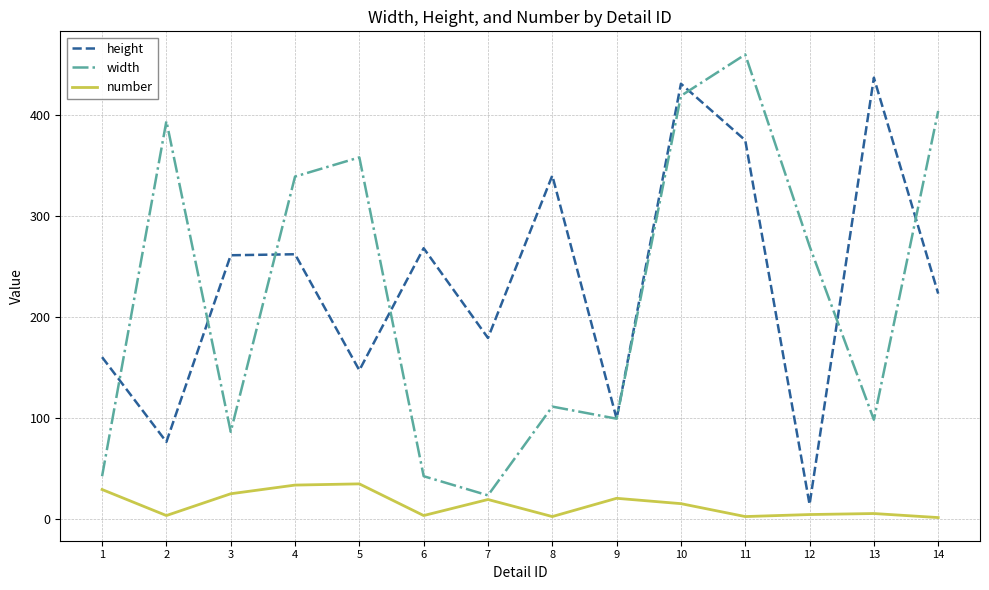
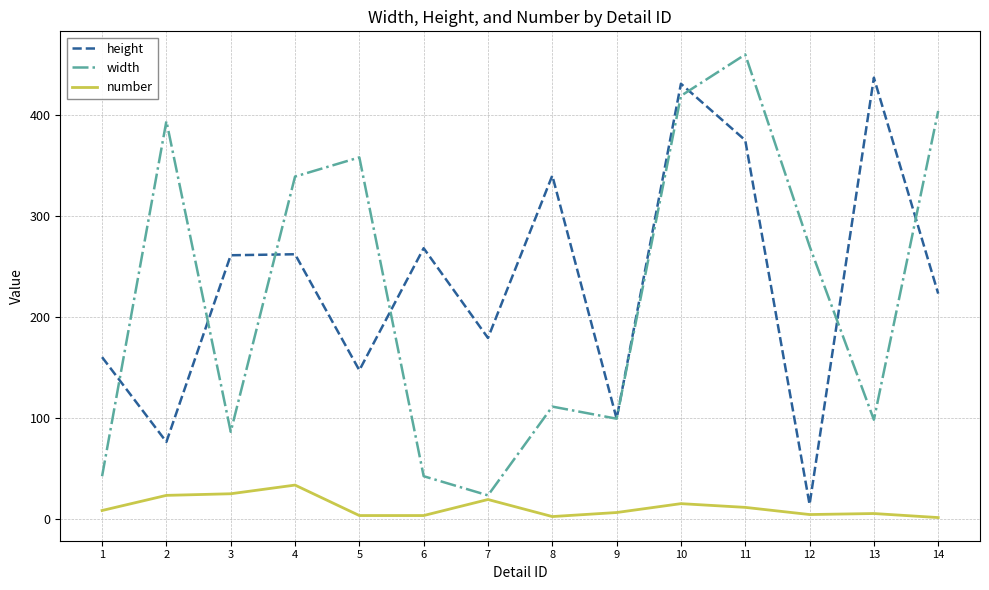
  {
    "height": {
      "1": 160,
      "2": 76,
      "3": 261,
      "4": 262,
      "5": 147,
      "6": 268,
      "7": 179,
      "8": 340,
      "10": 431,
      "11": 375,
      "12": 14,
      "13": 437,
      "14": 223
    },
    "width": {
      "1": 42,
      "2": 394,
      "3": 86,
      "4": 339,
      "5": 358,
      "6": 42,
      "7": 23,
      "8": 111,
      "10": 419,
      "11": 460,
      "12": 270,
      "13": 98,
      "14": 404
    },
    "number": {
-     "1": 29,
-     "2": 3,
+     "1": 8,
+     "2": 23,
      "3": 25,
      "4": 33,
-     "5": 34,
+     "5": 3,
      "6": 3,
      "7": 19,
      "8": 2,
-     "9": 20,
+     "9": 6,
      "10": 15,
-     "11": 2,
+     "11": 11,
      "12": 4,
      "13": 5,
      "14": 1
    }
  }
